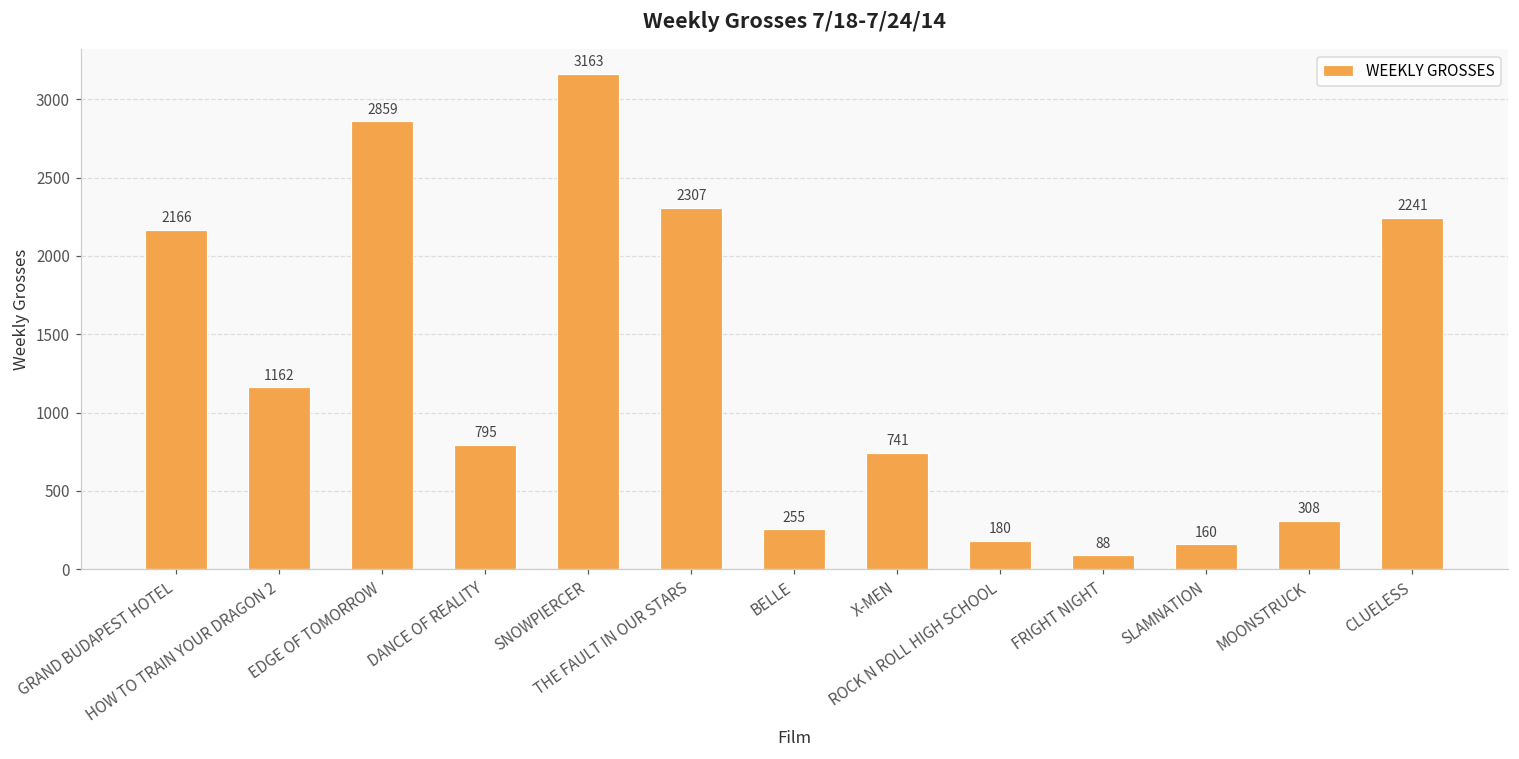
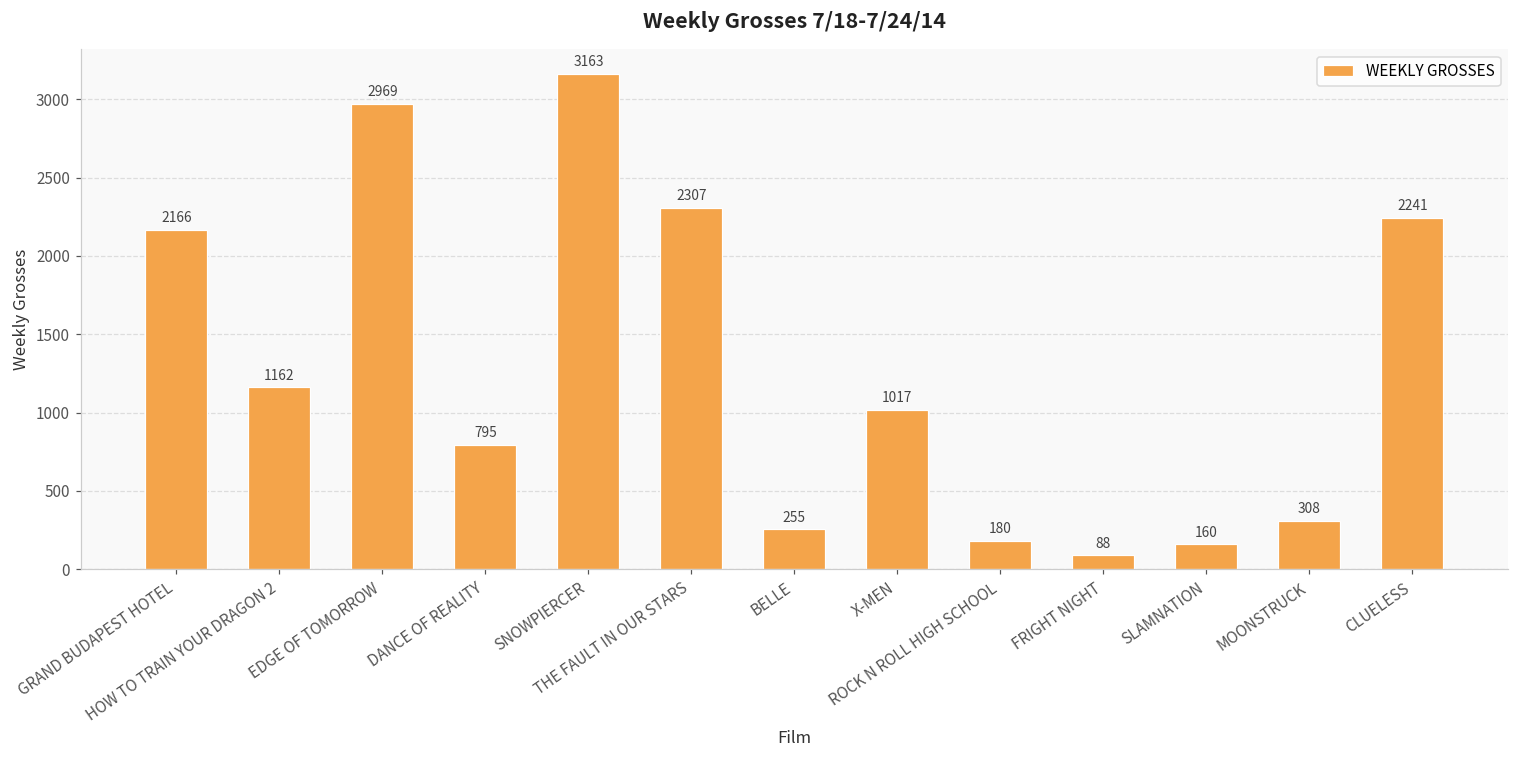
  {
    "GRAND BUDAPEST HOTEL": 2166,
    "HOW TO TRAIN YOUR DRAGON 2": 1162,
-   "EDGE OF TOMORROW": 2859,
+   "EDGE OF TOMORROW": 2969,
    "DANCE OF REALITY": 795,
    "SNOWPIERCER": 3163,
    "THE FAULT IN OUR STARS": 2307,
    "BELLE": 255,
-   "X-MEN": 741,
+   "X-MEN": 1017,
    "ROCK N ROLL HIGH SCHOOL": 180,
    "FRIGHT NIGHT": 88,
    "SLAMNATION": 160,
    "MOONSTRUCK": 308,
    "CLUELESS": 2241
  }
